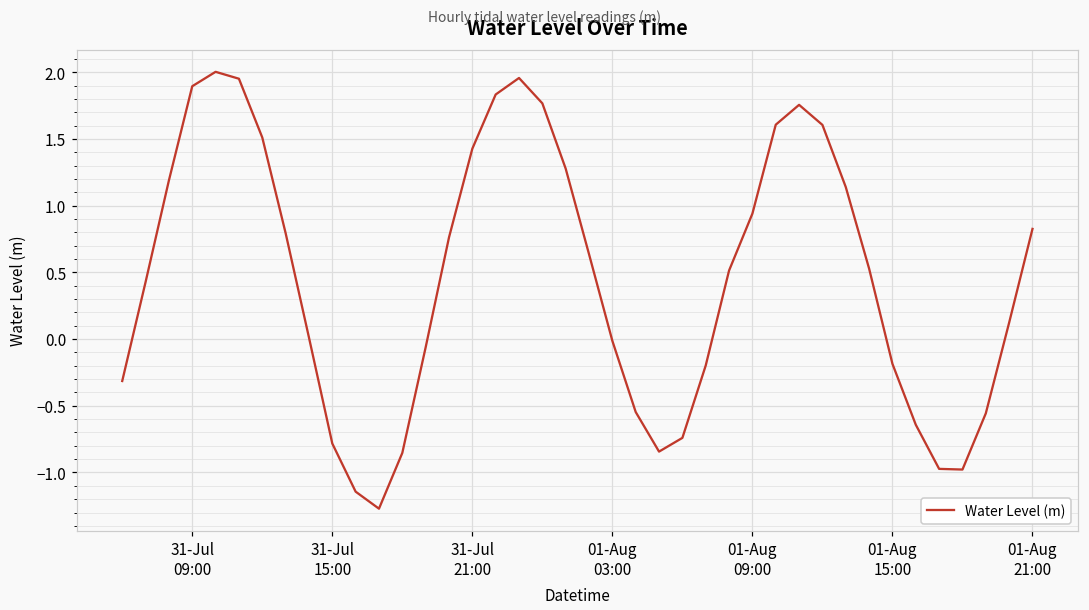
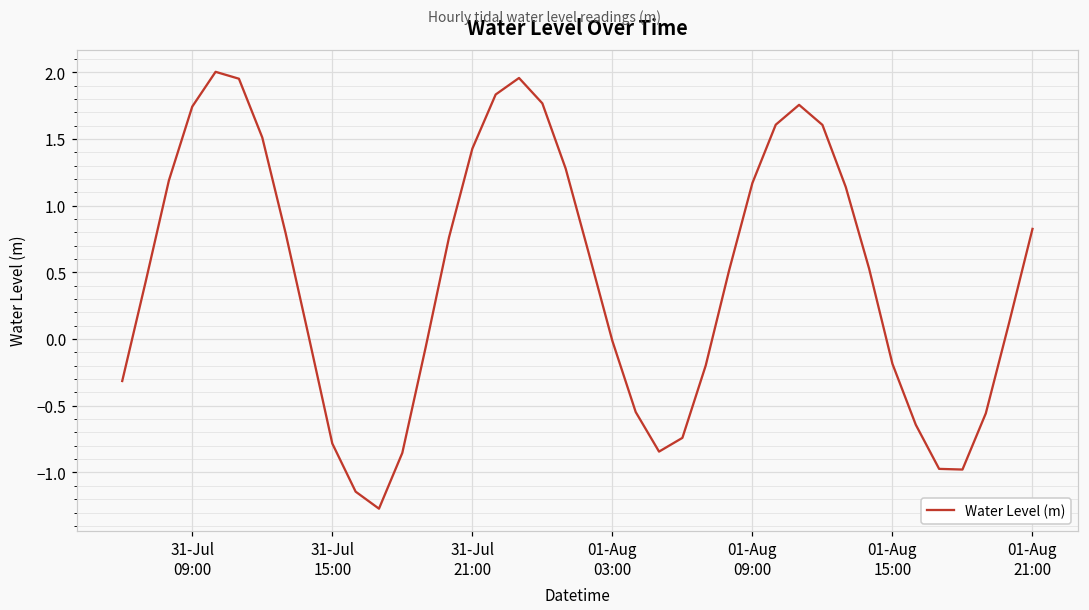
  {
-   "31-Jul 09:00": 1.90,
+   "31-Jul 09:00": 1.74,
    "31-Jul 15:00": -0.78,
    "31-Jul 21:00": 1.43,
    "01-Aug 03:00": -0.01,
-   "01-Aug 09:00": 0.94,
+   "01-Aug 09:00": 1.17,
    "01-Aug 15:00": -0.19,
    "01-Aug 21:00": 0.83
  }
